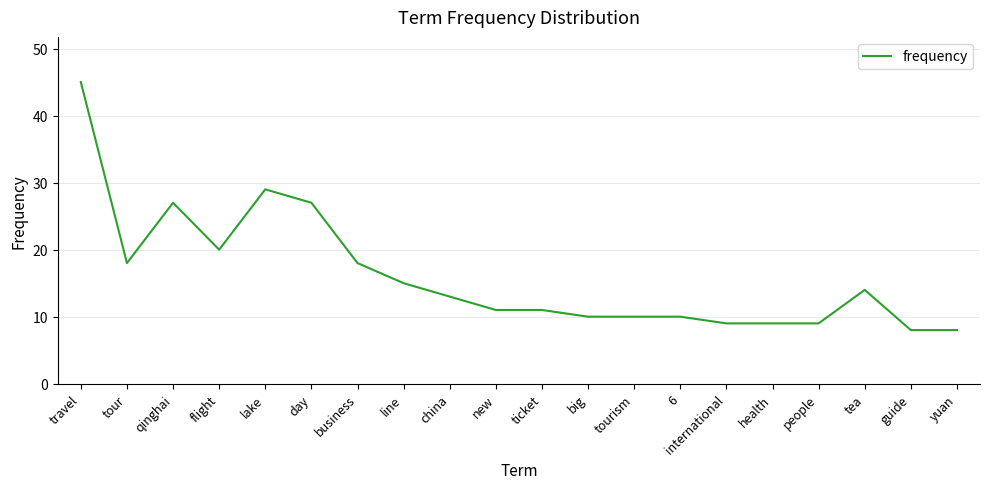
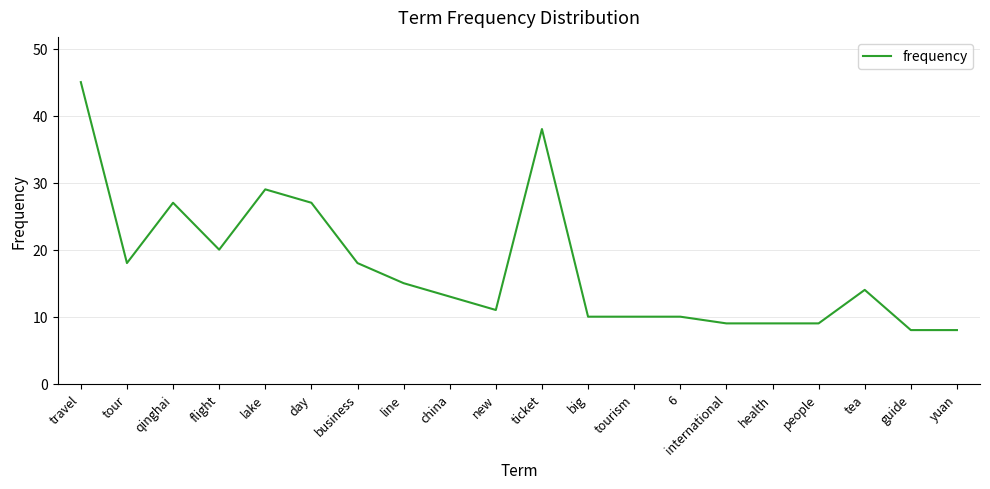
  {
    "travel": 45,
    "tour": 18,
    "qinghai": 27,
    "flight": 20,
    "lake": 29,
    "day": 27,
    "business": 18,
    "line": 15,
    "china": 13,
    "new": 11,
-   "ticket": 11,
+   "ticket": 38,
    "big": 10,
    "tourism": 10,
    "6": 10,
    "international": 9,
    "health": 9,
    "people": 9,
    "tea": 14,
    "guide": 8,
    "yuan": 8
  }
